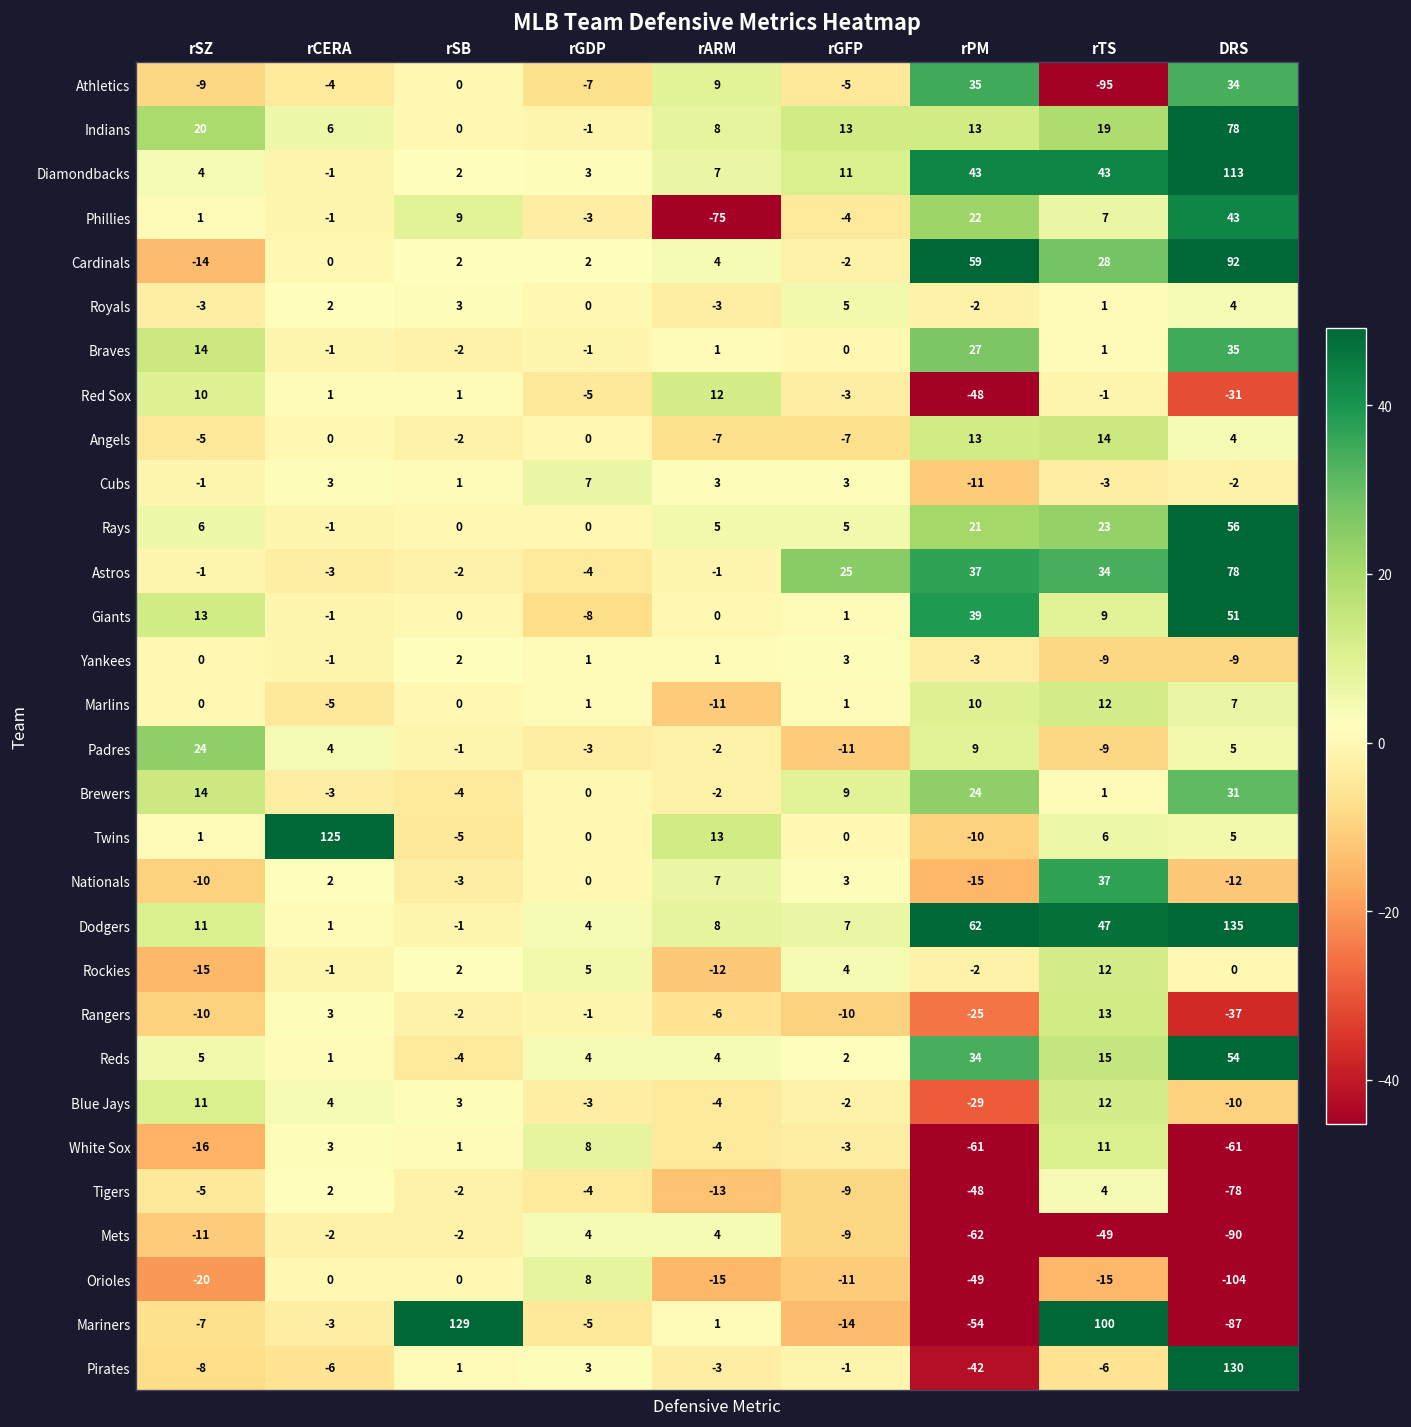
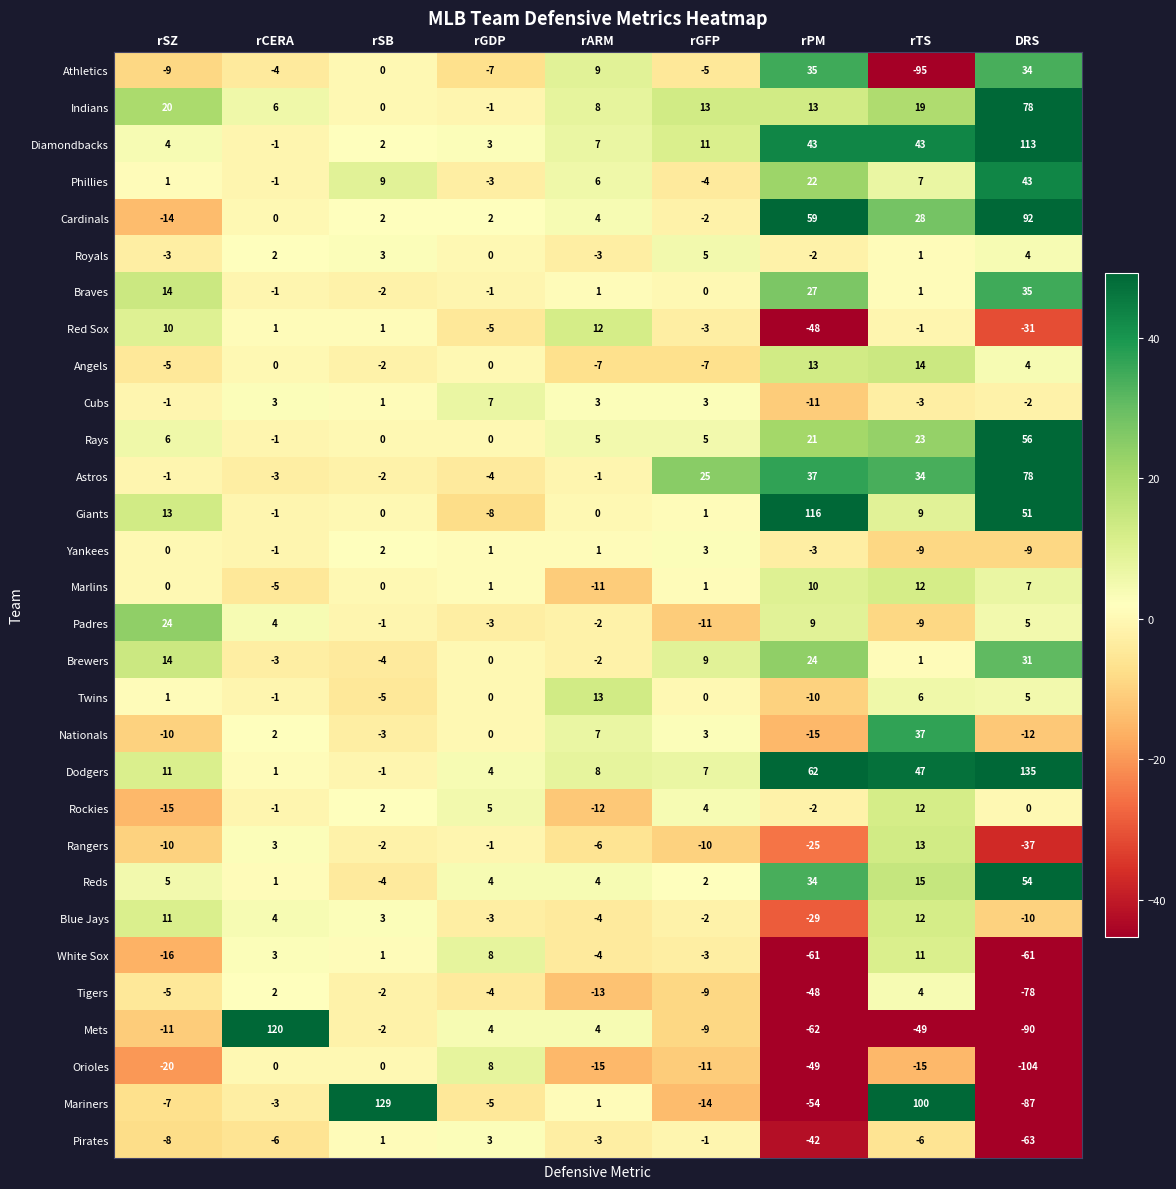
  {
    "Phillies": {
      "rSZ": 1,
      "rCERA": -1,
      "rSB": 9,
      "rGDP": -3,
-     "rARM": -75,
+     "rARM": 6,
      "rGFP": -4,
      "rPM": 22,
      "rTS": 7,
      "DRS": 43
    },
    "Giants": {
      "rSZ": 13,
      "rCERA": -1,
      "rSB": 0,
      "rGDP": -8,
      "rARM": 0,
      "rGFP": 1,
-     "rPM": 39,
+     "rPM": 116,
      "rTS": 9,
      "DRS": 51
    },
    "Twins": {
      "rSZ": 1,
-     "rCERA": 125,
+     "rCERA": -1,
      "rSB": -5,
      "rGDP": 0,
      "rARM": 13,
      "rGFP": 0,
      "rPM": -10,
      "rTS": 6,
      "DRS": 5
    },
    "Mets": {
      "rSZ": -11,
-     "rCERA": -2,
+     "rCERA": 120,
      "rSB": -2,
      "rGDP": 4,
      "rARM": 4,
      "rGFP": -9,
      "rPM": -62,
      "rTS": -49,
      "DRS": -90
    },
    "Pirates": {
      "rSZ": -8,
      "rCERA": -6,
      "rSB": 1,
      "rGDP": 3,
      "rARM": -3,
      "rGFP": -1,
      "rPM": -42,
      "rTS": -6,
-     "DRS": 130
+     "DRS": -63
    }
  }
